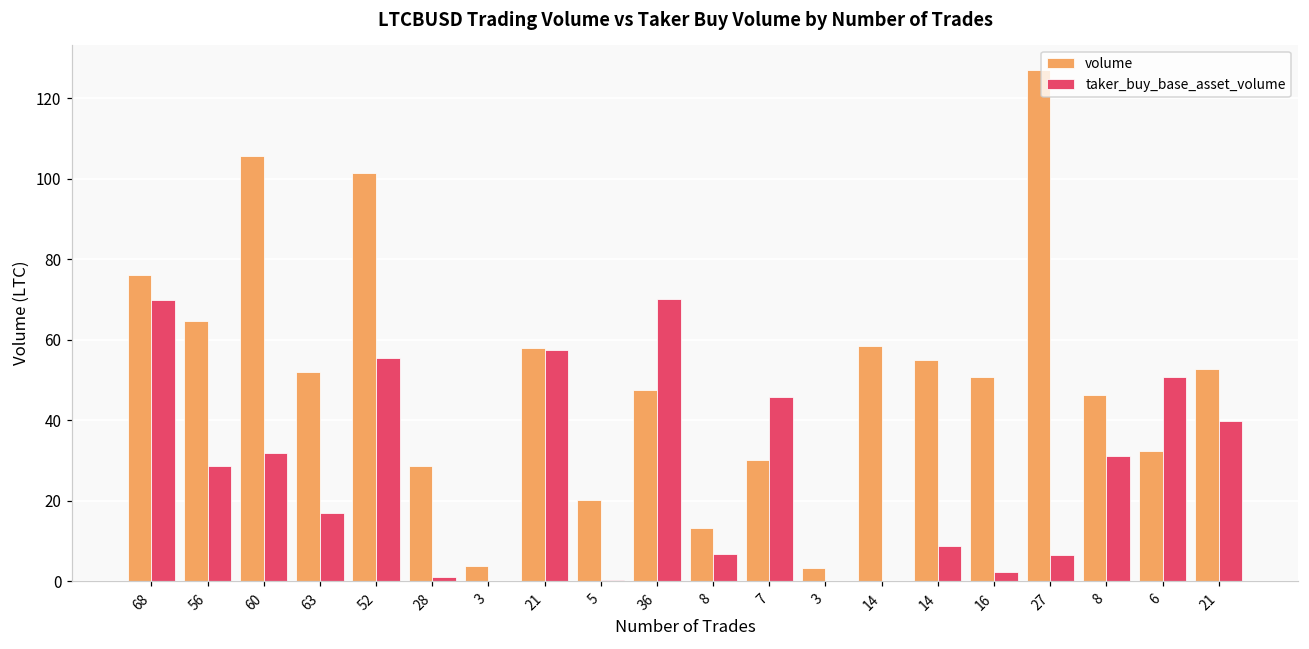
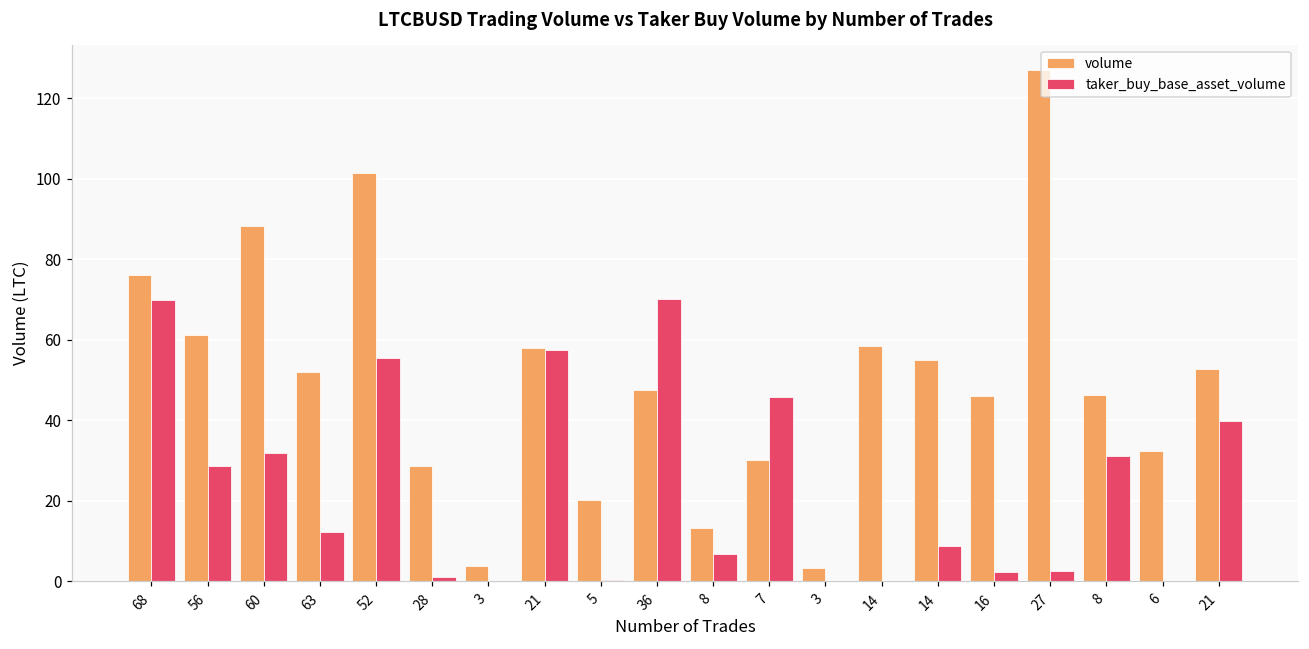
  {
    "volume": {
      "68": 76,
-     "56": 65,
-     "60": 106,
+     "56": 61,
+     "60": 88,
      "63": 52,
      "52": 101,
      "28": 29,
      "5": 20,
      "36": 48,
      "7": 30,
-     "16": 51,
+     "16": 46,
      "27": 127,
      "6": 32
    },
    "taker_buy_base_asset_volume": {
      "68": 70,
      "56": 29,
      "60": 32,
-     "63": 17,
+     "63": 12,
      "52": 55,
      "28": 1,
      "36": 70,
      "7": 46,
      "16": 2,
-     "27": 7,
-     "6": 51
+     "27": 3,
+     "6": 0
    }
  }
